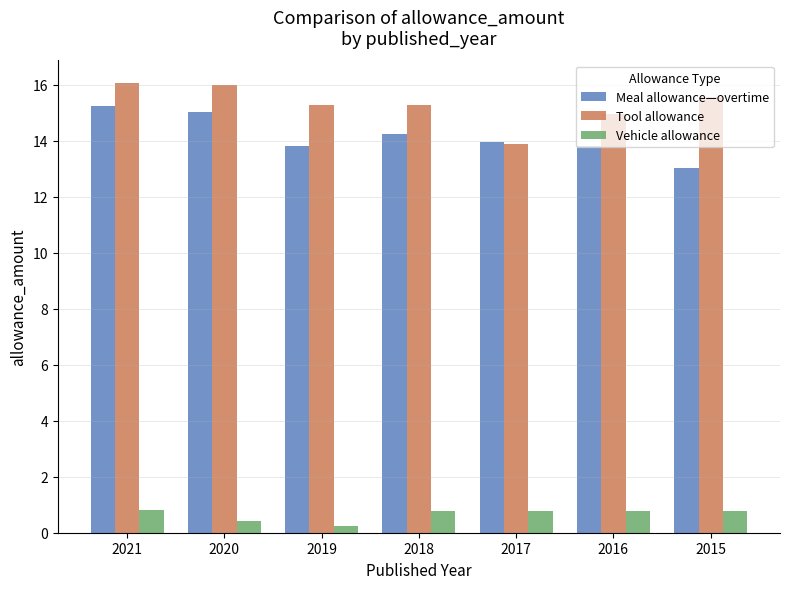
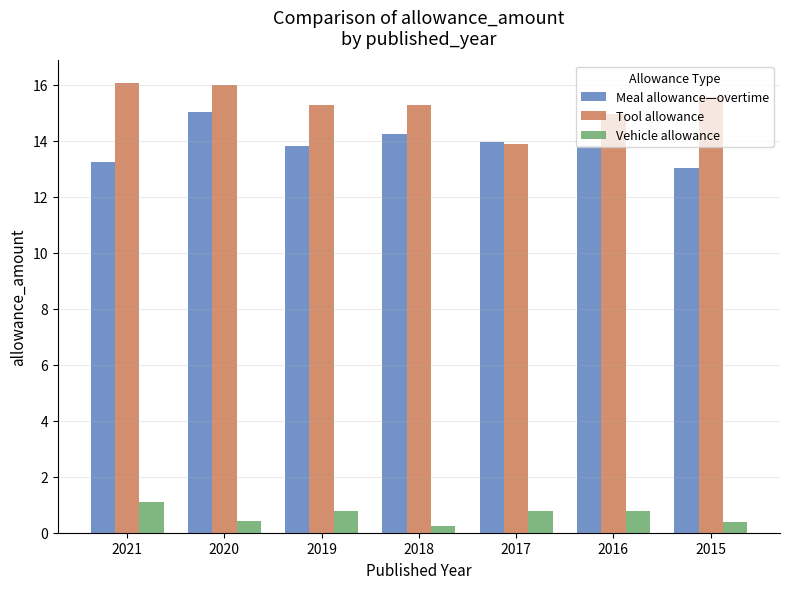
  {
    "Meal allowance—overtime": {
-     "2021": 15.2,
+     "2021": 13.2,
      "2020": 15.0,
      "2019": 13.8,
      "2018": 14.3,
      "2017": 14.0,
      "2015": 13.0
    },
    "Tool allowance": {
      "2021": 16.1,
      "2020": 16.0,
      "2019": 15.3,
      "2018": 15.3,
      "2017": 13.9
    },
    "Vehicle allowance": {
-     "2021": 0.8,
+     "2021": 1.1,
      "2020": 0.4,
-     "2019": 0.3,
-     "2018": 0.8,
+     "2019": 0.8,
+     "2018": 0.2,
      "2017": 0.8,
      "2016": 0.8,
-     "2015": 0.8
+     "2015": 0.4
    }
  }
